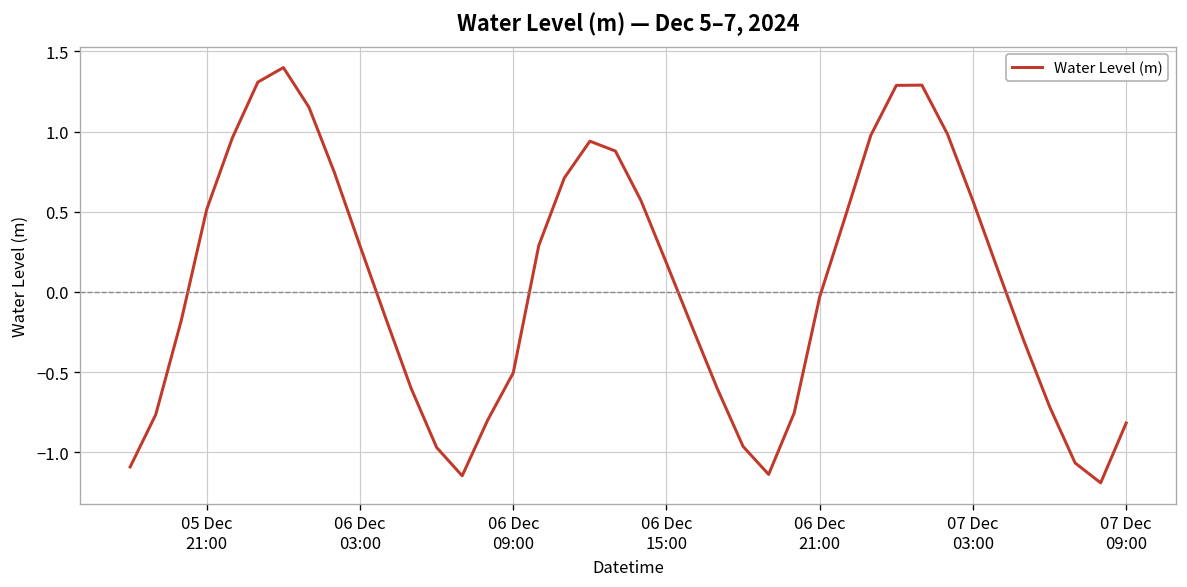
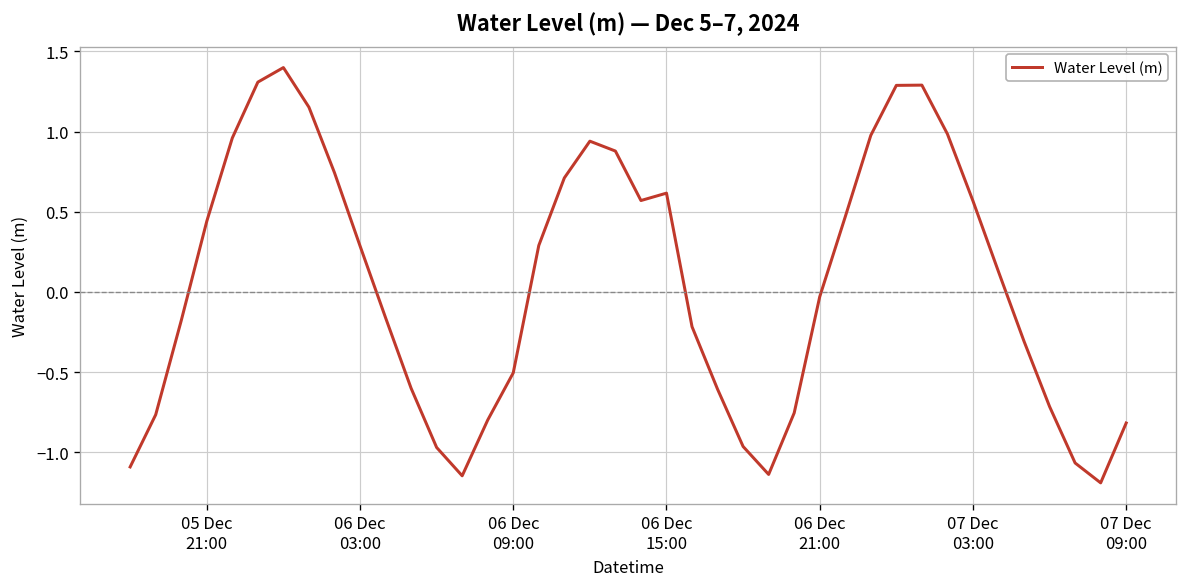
  {
-   "05 Dec 21:00": 0.52,
+   "05 Dec 21:00": 0.44,
    "06 Dec 03:00": 0.29,
    "06 Dec 09:00": -0.51,
-   "06 Dec 15:00": 0.18,
+   "06 Dec 15:00": 0.62,
    "06 Dec 21:00": -0.03,
    "07 Dec 03:00": 0.57,
    "07 Dec 09:00": -0.82
  }
